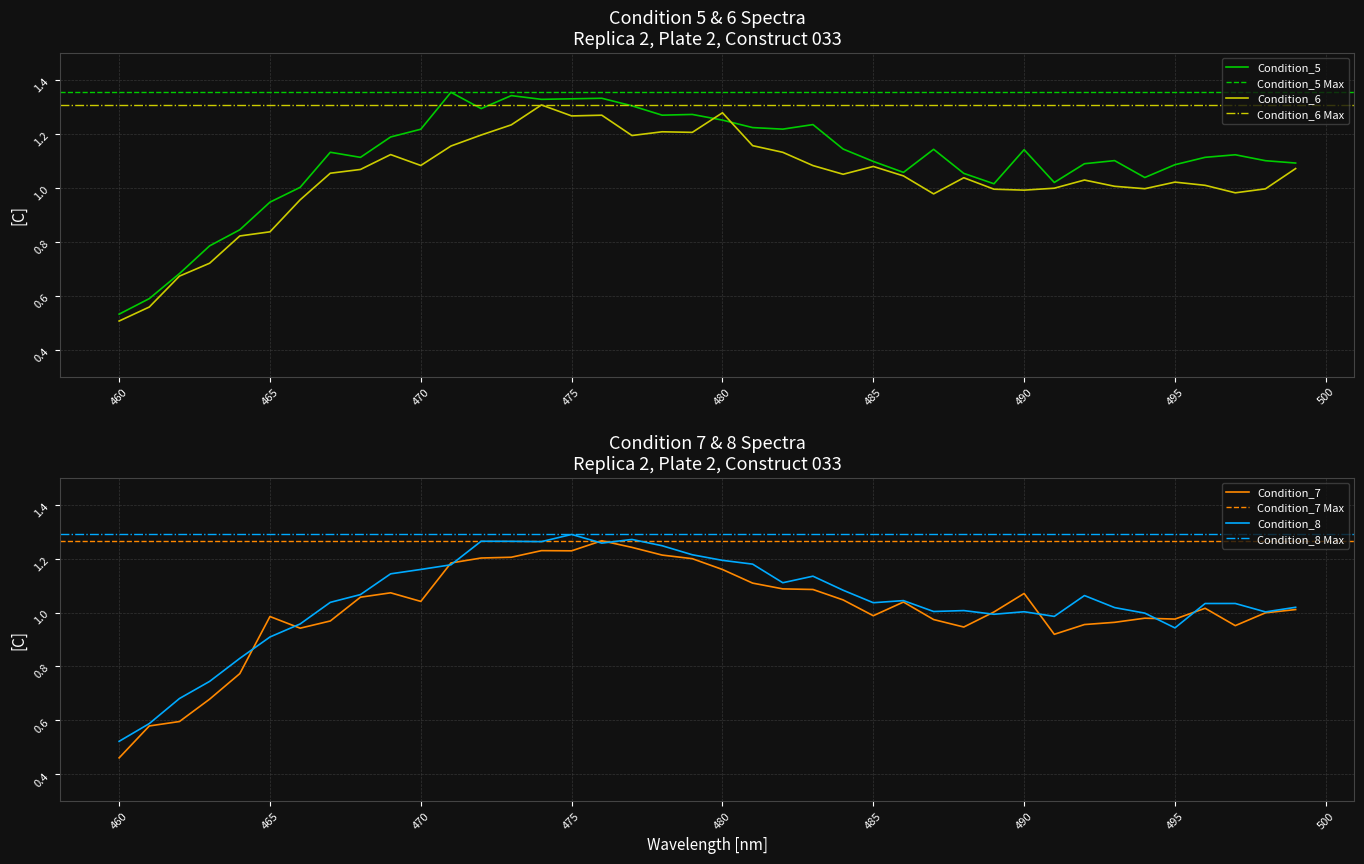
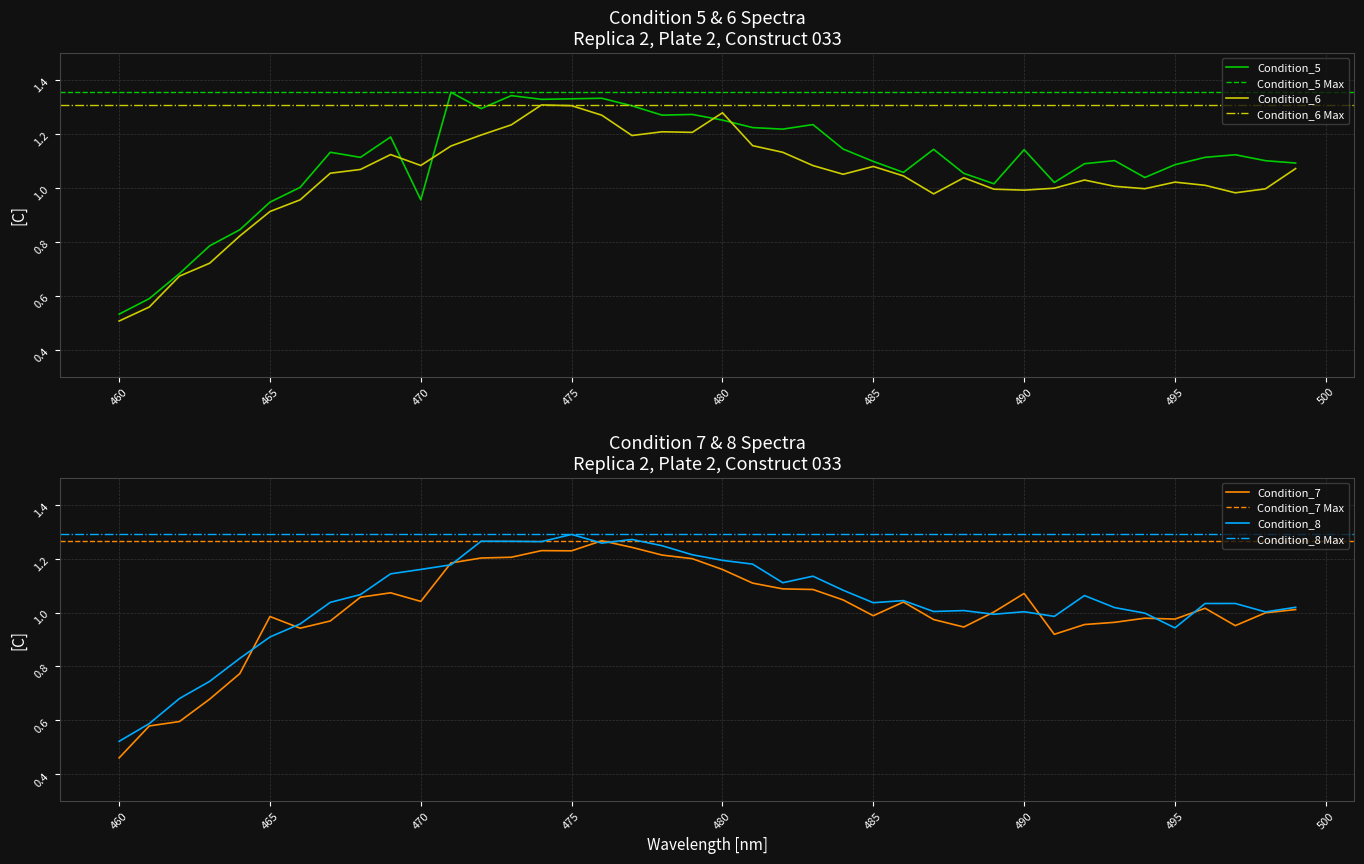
  {
    "Condition 5 & 6 Spectra Replica 2, Plate 2, Construct 033": {
      "Condition_5": {
        "460": 0.53,
        "465": 0.95,
-       "470": 1.22,
+       "470": 0.95,
        "475": 1.33,
        "480": 1.25,
        "485": 1.10,
        "490": 1.14,
        "495": 1.09
      },
      "Condition_6": {
        "460": 0.51,
-       "465": 0.84,
+       "465": 0.91,
        "470": 1.08,
-       "475": 1.27,
+       "475": 1.30,
        "480": 1.28,
        "485": 1.08,
        "490": 0.99,
        "495": 1.02
      }
    },
    "Condition 7 & 8 Spectra Replica 2, Plate 2, Construct 033": {
      "Condition_7": {
        "460": 0.46,
        "465": 0.99,
        "470": 1.04,
        "475": 1.23,
        "480": 1.16,
        "485": 0.99,
        "490": 1.07,
        "495": 0.98
      },
      "Condition_8": {
        "460": 0.52,
        "465": 0.91,
        "470": 1.16,
        "475": 1.29,
        "480": 1.19,
        "485": 1.04,
        "490": 1.00,
        "495": 0.94
      }
    }
  }
